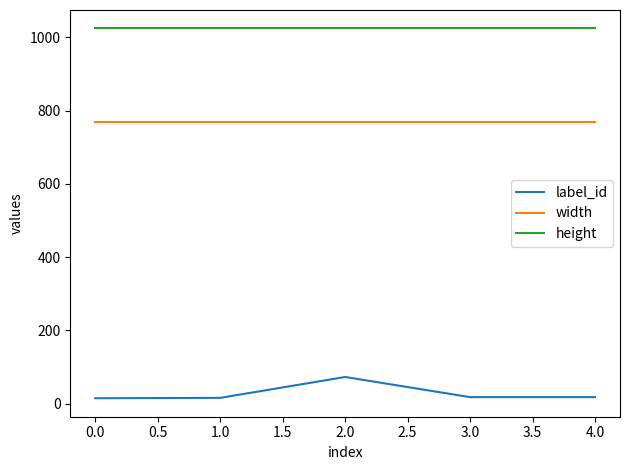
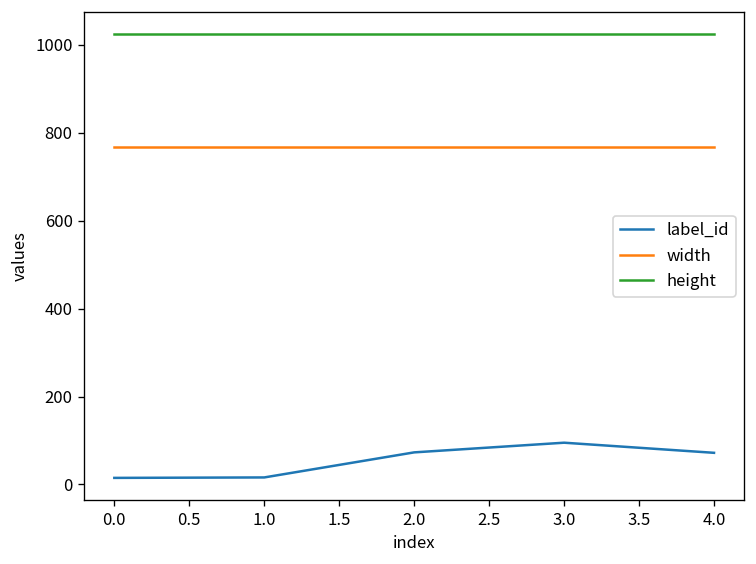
  {
    "label_id": {
      "0.0": 20,
      "1.0": 20,
      "2.0": 70,
-     "3.0": 20,
-     "4.0": 20
+     "3.0": 100,
+     "4.0": 70
    },
    "width": {
      "0.0": 770,
      "1.0": 770,
      "2.0": 770,
      "3.0": 770,
      "4.0": 770
    },
    "height": {
      "0.0": 1020,
      "1.0": 1020,
      "2.0": 1020,
      "3.0": 1020,
      "4.0": 1020
    }
  }
